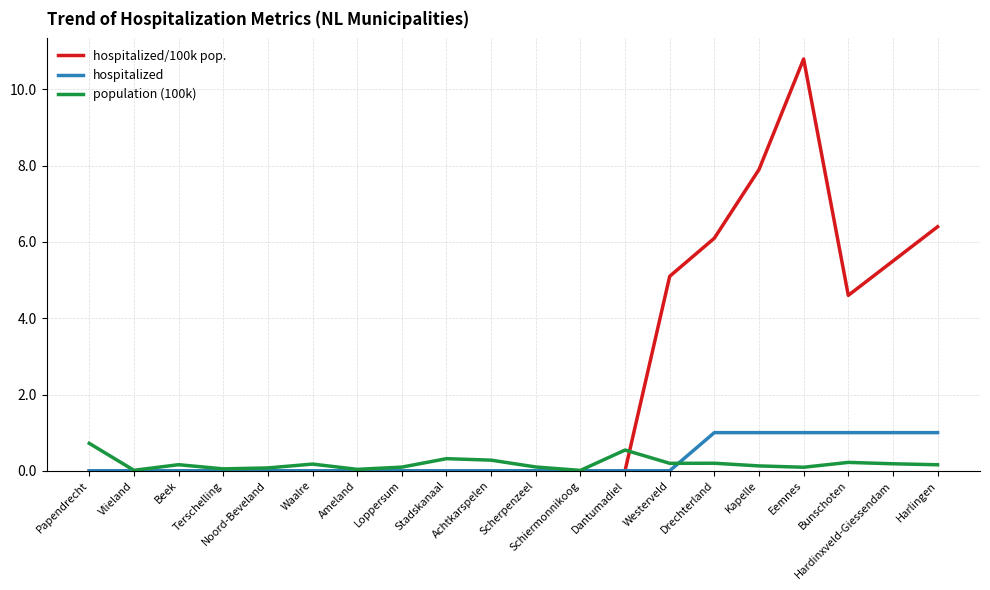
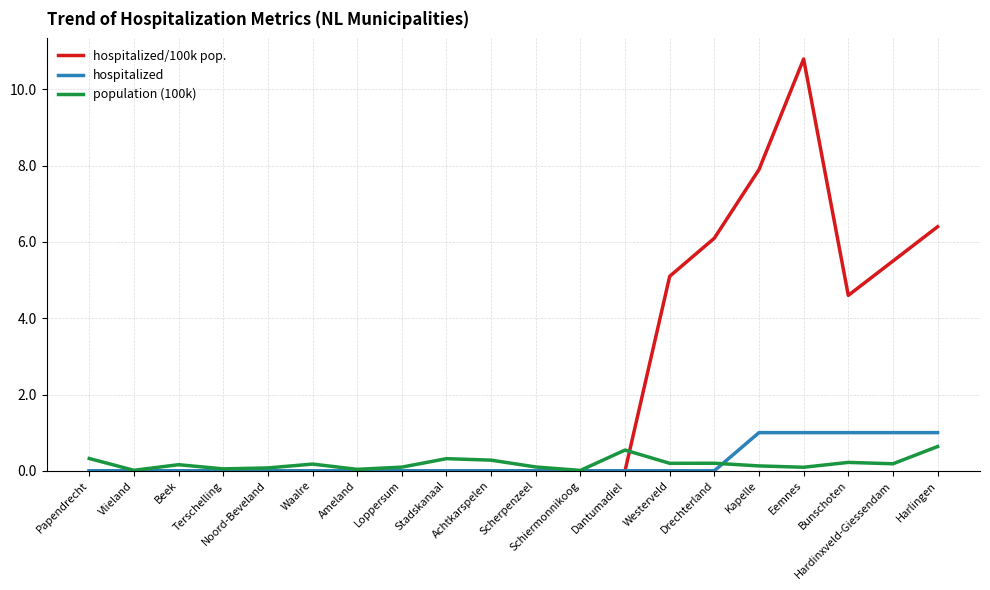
  {
    "hospitalized/100k pop.": {
      "Westerveld": 5.1,
      "Drechterland": 6.1,
      "Kapelle": 7.9,
      "Eemnes": 10.8,
      "Bunschoten": 4.6,
      "Hardinxveld-Giessendam": 5.5,
      "Harlingen": 6.4
    },
    "hospitalized": {
      "Westerveld": 0,
-     "Drechterland": 1,
+     "Drechterland": 0,
      "Kapelle": 1,
      "Eemnes": 1,
      "Bunschoten": 1,
      "Hardinxveld-Giessendam": 1,
      "Harlingen": 1
    },
    "population (100k)": {
-     "Papendrecht": 0.7,
+     "Papendrecht": 0.3,
      "Beek": 0.2,
      "Noord-Beveland": 0.1,
      "Waalre": 0.2,
      "Loppersum": 0.1,
      "Stadskanaal": 0.3,
      "Achtkarspelen": 0.3,
      "Scherpenzeel": 0.1,
      "Dantumadiel": 0.5,
      "Westerveld": 0.2,
      "Drechterland": 0.2,
      "Kapelle": 0.1,
      "Eemnes": 0.1,
      "Bunschoten": 0.2,
      "Hardinxveld-Giessendam": 0.2,
-     "Harlingen": 0.2
+     "Harlingen": 0.6
    }
  }
